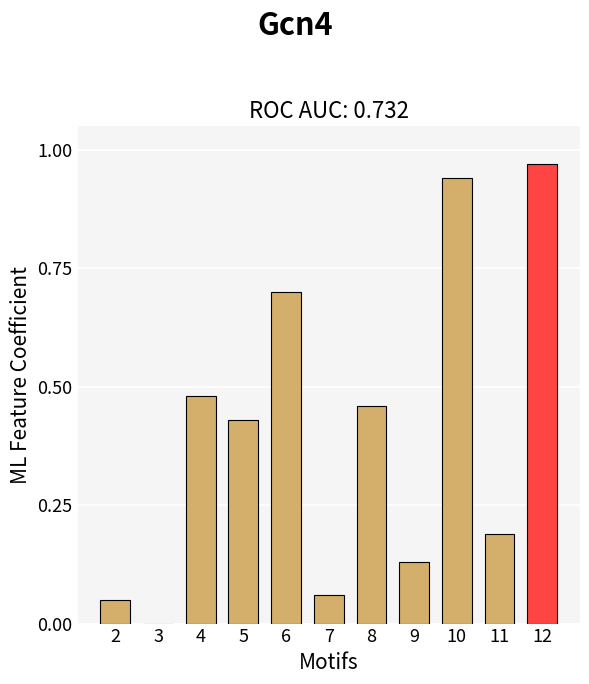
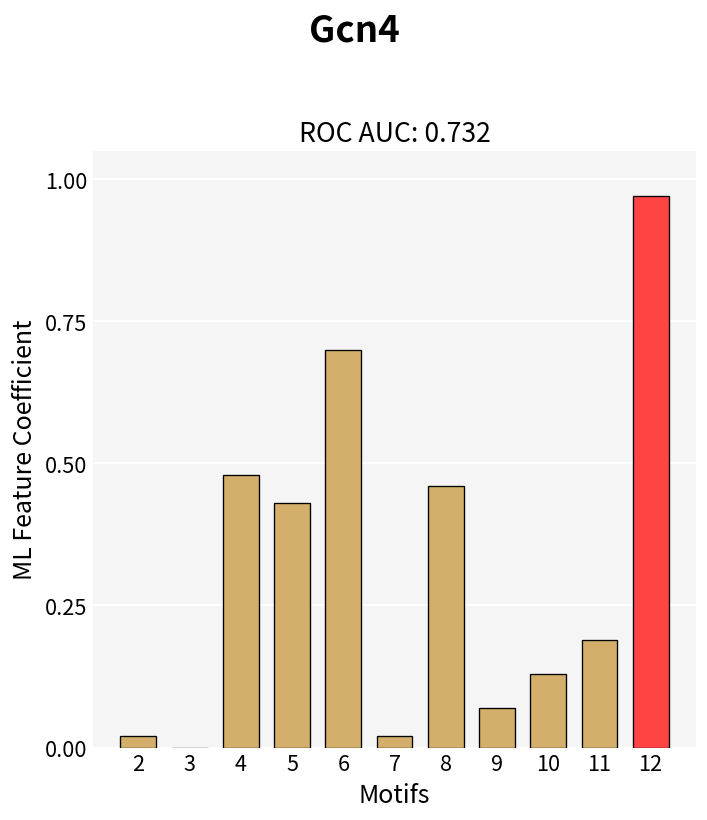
  {
-   "2": 0.05,
+   "2": 0.02,
    "3": 0.00,
    "4": 0.48,
    "5": 0.43,
    "6": 0.70,
-   "7": 0.06,
+   "7": 0.02,
    "8": 0.46,
-   "9": 0.13,
-   "10": 0.94,
+   "9": 0.07,
+   "10": 0.13,
    "11": 0.19,
    "12": 0.97
  }
